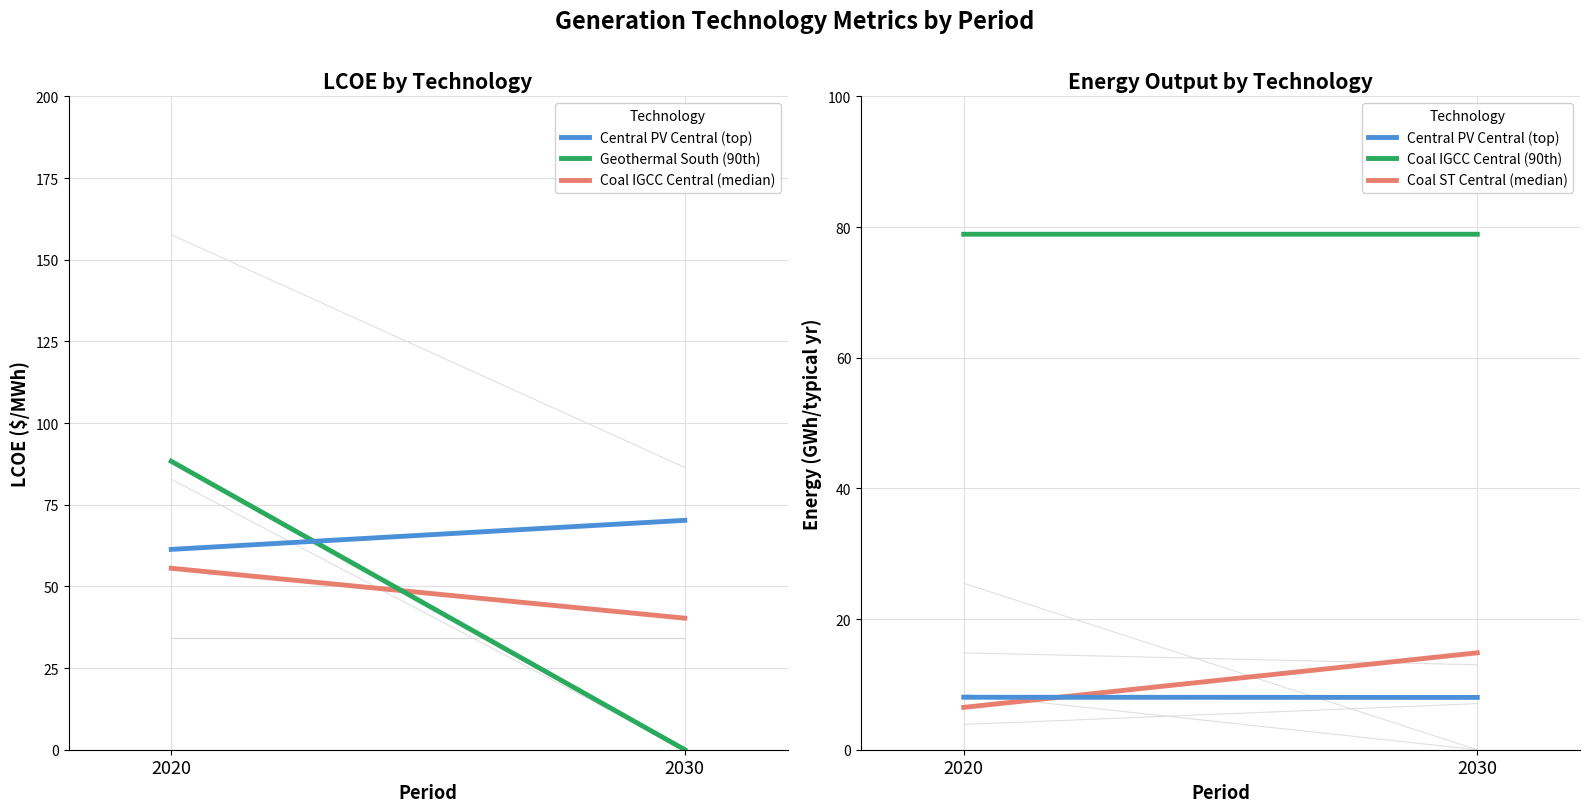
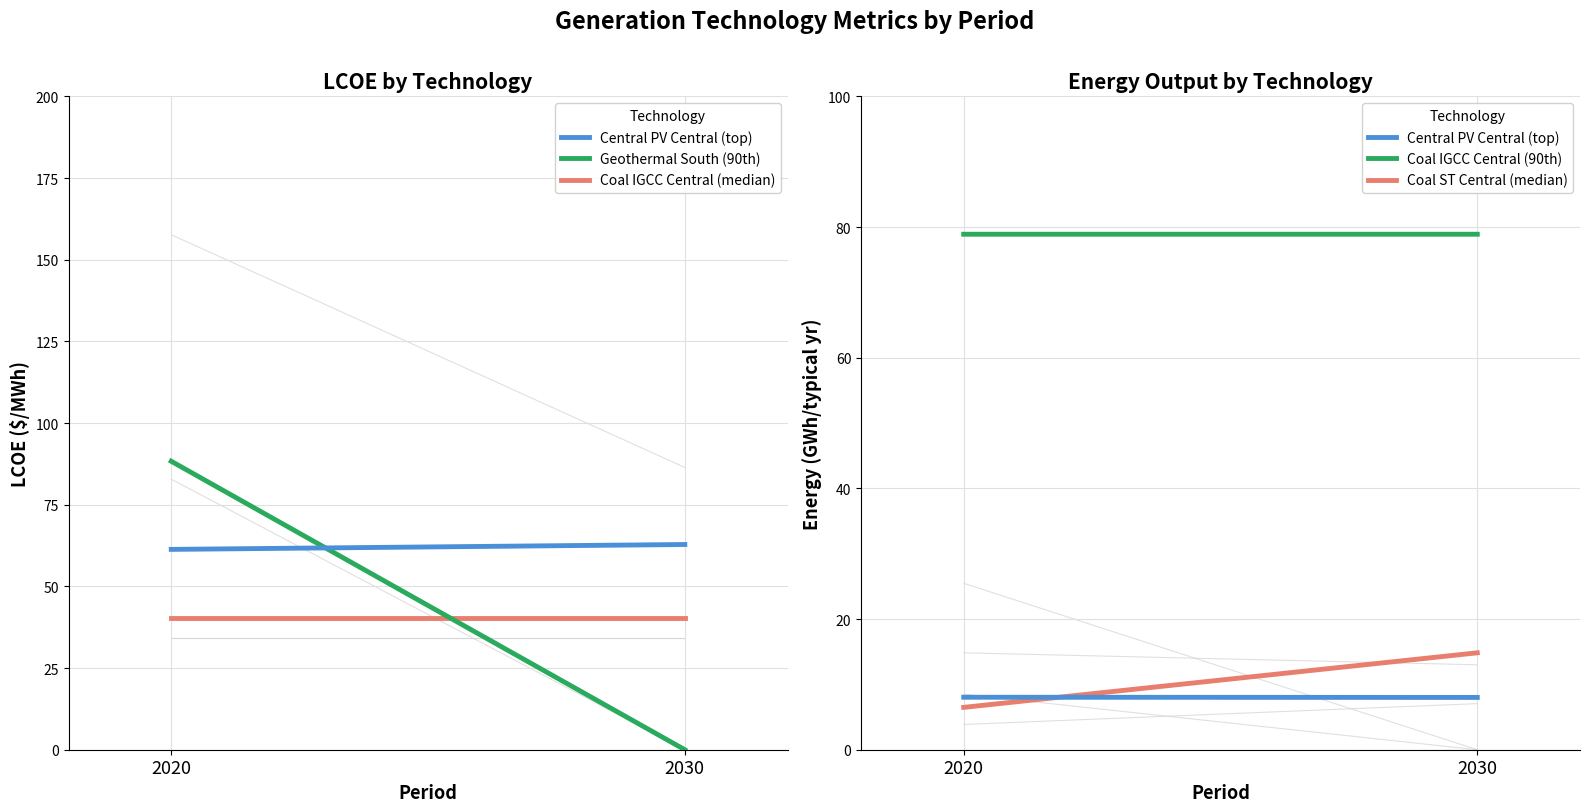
  {
    "LCOE by Technology": {
      "Coal IGCC Central (median)": {
-       "2020": 56,
+       "2020": 40,
        "2030": 40
      },
      "Geothermal South (90th)": {
        "2020": 88
      },
      "Central PV Central (top)": {
        "2020": 61,
-       "2030": 70
+       "2030": 63
      }
    },
    "Energy Output by Technology": {
      "Coal IGCC Central (90th)": {
        "2020": 79,
        "2030": 79
      },
      "Coal ST Central (median)": {
        "2020": 6,
        "2030": 15
      },
      "Central PV Central (top)": {
        "2020": 8,
        "2030": 8
      }
    }
  }
